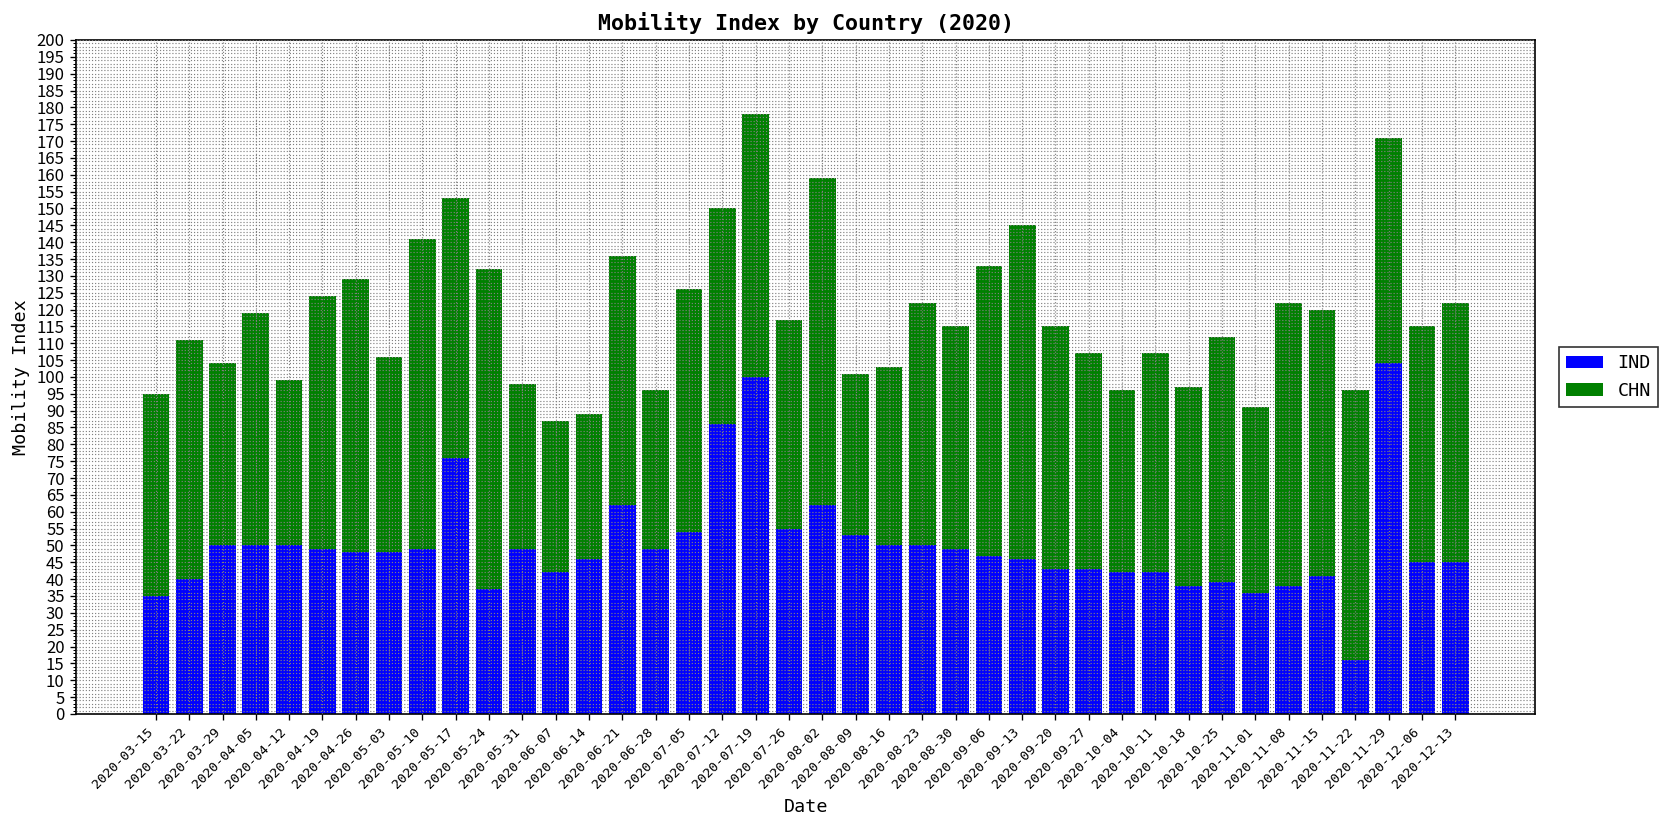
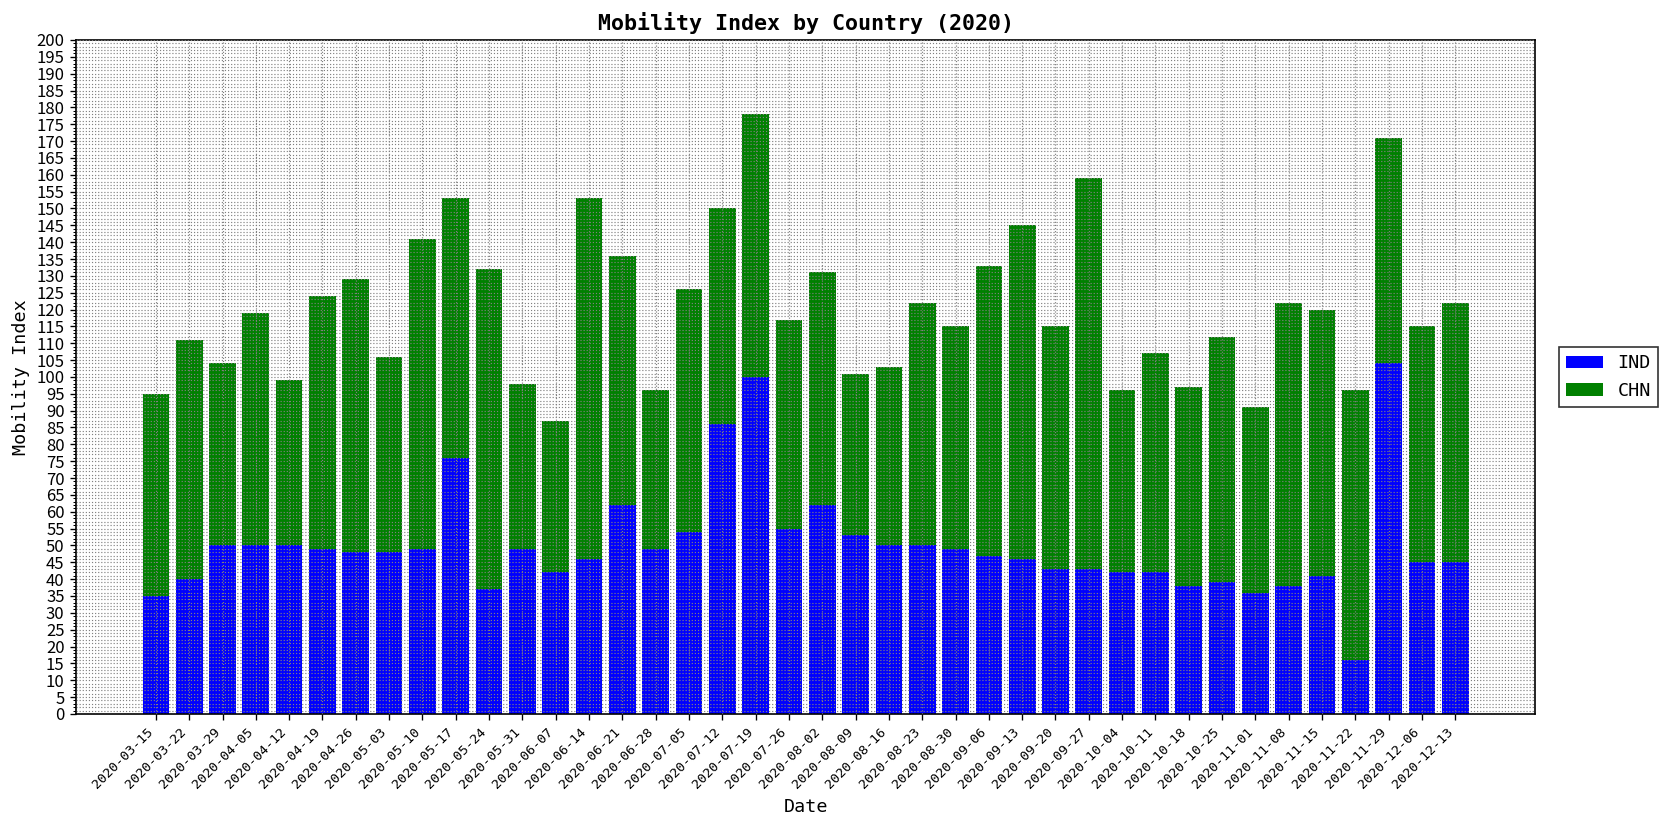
  {
    "IND": {
      "2020-03-15": 35,
      "2020-03-22": 40,
      "2020-03-29": 50,
      "2020-04-05": 50,
      "2020-04-12": 50,
      "2020-04-19": 49,
      "2020-04-26": 48,
      "2020-05-03": 48,
      "2020-05-10": 49,
      "2020-05-17": 76,
      "2020-05-24": 37,
      "2020-05-31": 49,
      "2020-06-07": 42,
      "2020-06-14": 46,
      "2020-06-21": 62,
      "2020-06-28": 49,
      "2020-07-05": 54,
      "2020-07-12": 86,
      "2020-07-19": 100,
      "2020-07-26": 55,
      "2020-08-02": 62,
      "2020-08-09": 53,
      "2020-08-16": 50,
      "2020-08-23": 50,
      "2020-08-30": 49,
      "2020-09-06": 47,
      "2020-09-13": 46,
      "2020-09-20": 43,
      "2020-09-27": 43,
      "2020-10-04": 42,
      "2020-10-11": 42,
      "2020-10-18": 38,
      "2020-10-25": 39,
      "2020-11-01": 36,
      "2020-11-08": 38,
      "2020-11-15": 41,
      "2020-11-22": 16,
      "2020-11-29": 104,
      "2020-12-06": 45,
      "2020-12-13": 45
    },
    "CHN": {
      "2020-03-15": 60,
      "2020-03-22": 71,
      "2020-03-29": 54,
      "2020-04-05": 69,
      "2020-04-12": 49,
      "2020-04-19": 75,
      "2020-04-26": 81,
      "2020-05-03": 58,
      "2020-05-10": 92,
      "2020-05-17": 77,
      "2020-05-24": 95,
      "2020-05-31": 49,
      "2020-06-07": 45,
-     "2020-06-14": 43,
+     "2020-06-14": 107,
      "2020-06-21": 74,
      "2020-06-28": 47,
      "2020-07-05": 72,
      "2020-07-12": 64,
      "2020-07-19": 78,
      "2020-07-26": 62,
-     "2020-08-02": 97,
+     "2020-08-02": 69,
      "2020-08-09": 48,
      "2020-08-16": 53,
      "2020-08-23": 72,
      "2020-08-30": 66,
      "2020-09-06": 86,
      "2020-09-13": 99,
      "2020-09-20": 72,
-     "2020-09-27": 64,
+     "2020-09-27": 116,
      "2020-10-04": 54,
      "2020-10-11": 65,
      "2020-10-18": 59,
      "2020-10-25": 73,
      "2020-11-01": 55,
      "2020-11-08": 84,
      "2020-11-15": 79,
      "2020-11-22": 80,
      "2020-11-29": 67,
      "2020-12-06": 70,
      "2020-12-13": 77
    }
  }
